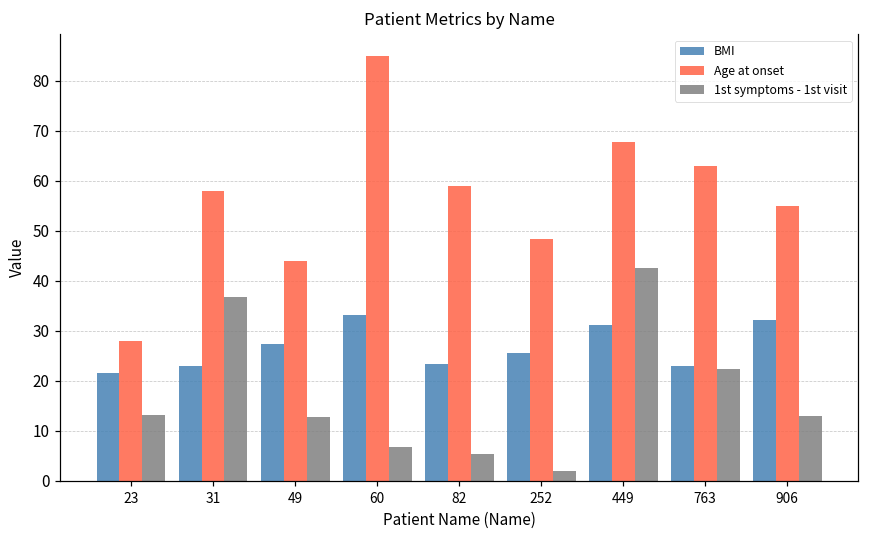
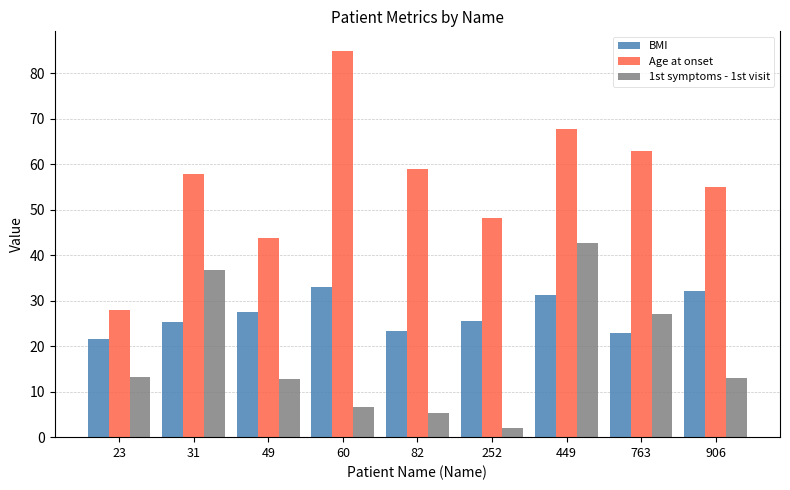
  {
    "BMI": {
      "23": 22,
-     "31": 23,
+     "31": 25,
      "49": 27,
      "60": 33,
      "82": 23,
      "252": 25,
      "449": 31,
      "763": 23,
      "906": 32
    },
    "Age at onset": {
      "23": 28,
      "31": 58,
      "49": 44,
      "60": 85,
      "82": 59,
      "252": 48,
      "449": 68,
      "763": 63,
      "906": 55
    },
    "1st symptoms - 1st visit": {
      "23": 13,
      "31": 37,
      "49": 13,
      "60": 7,
      "82": 5,
      "252": 2,
      "449": 43,
-     "763": 22,
+     "763": 27,
      "906": 13
    }
  }
